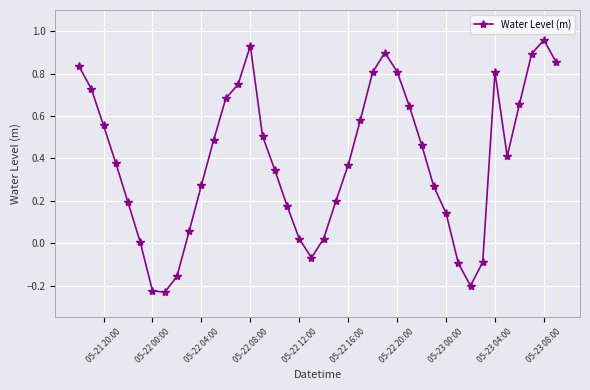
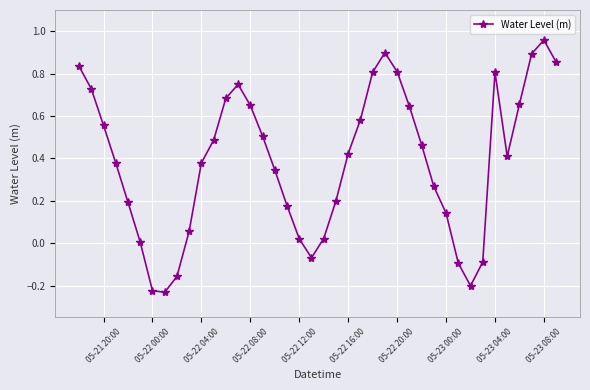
  {
    "05-21 20:00": 0.56,
    "05-22 00:00": -0.22,
-   "05-22 04:00": 0.27,
-   "05-22 08:00": 0.93,
+   "05-22 04:00": 0.38,
+   "05-22 08:00": 0.65,
    "05-22 12:00": 0.02,
-   "05-22 16:00": 0.37,
+   "05-22 16:00": 0.42,
    "05-22 20:00": 0.81,
    "05-23 00:00": 0.14,
    "05-23 04:00": 0.81,
    "05-23 08:00": 0.96
  }
